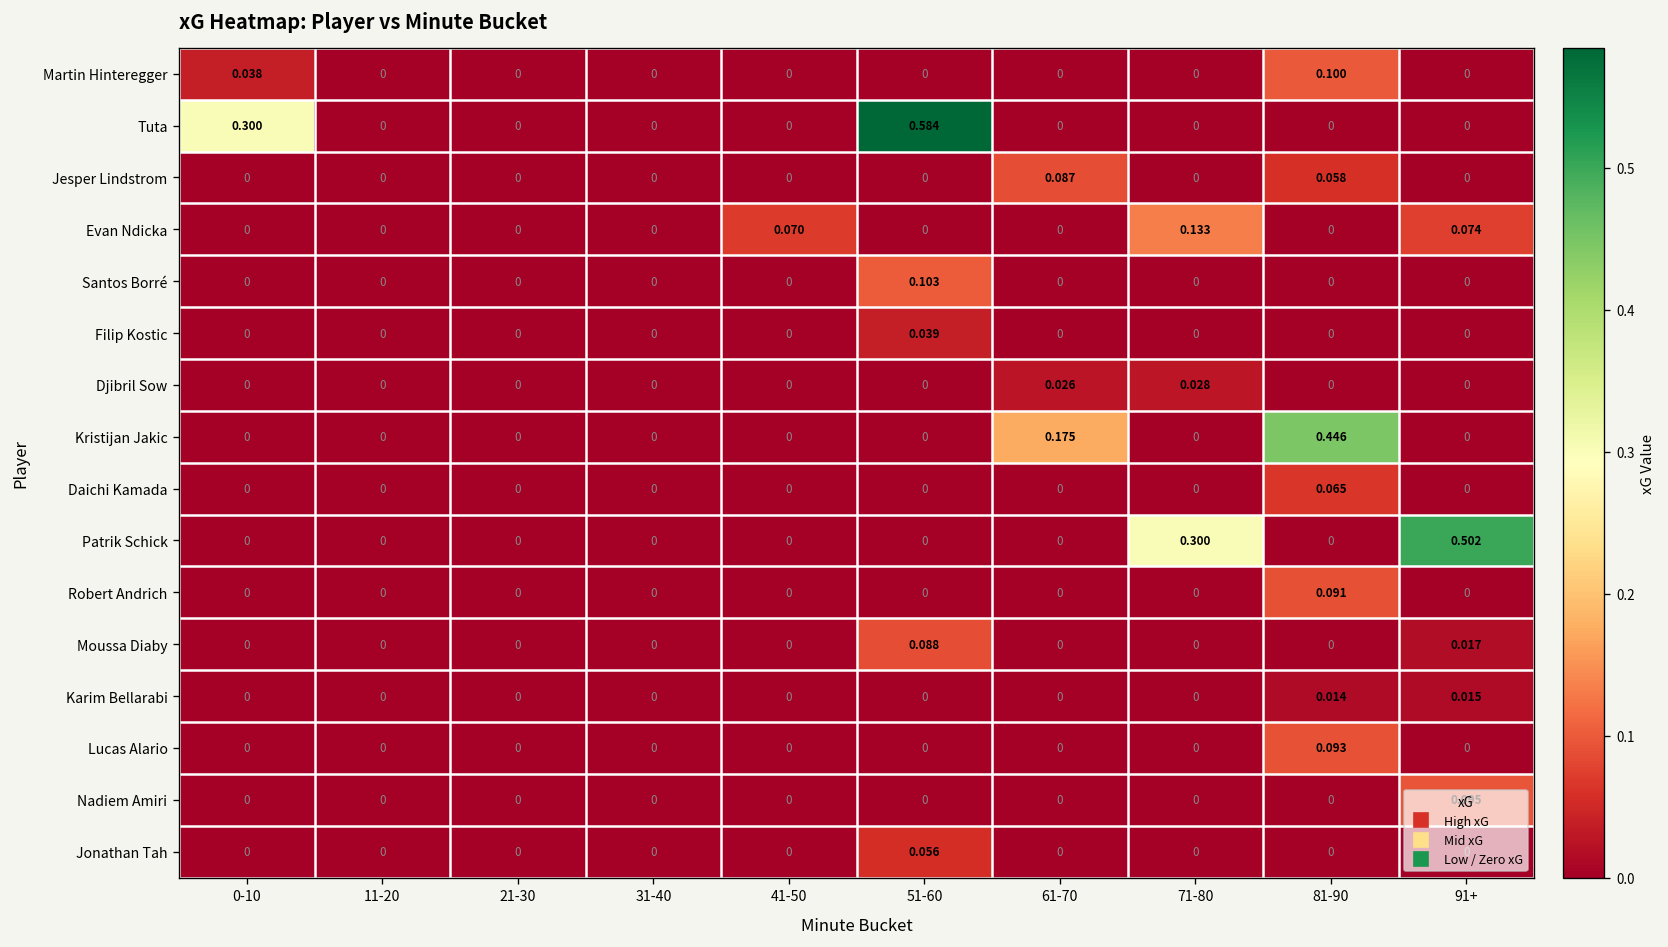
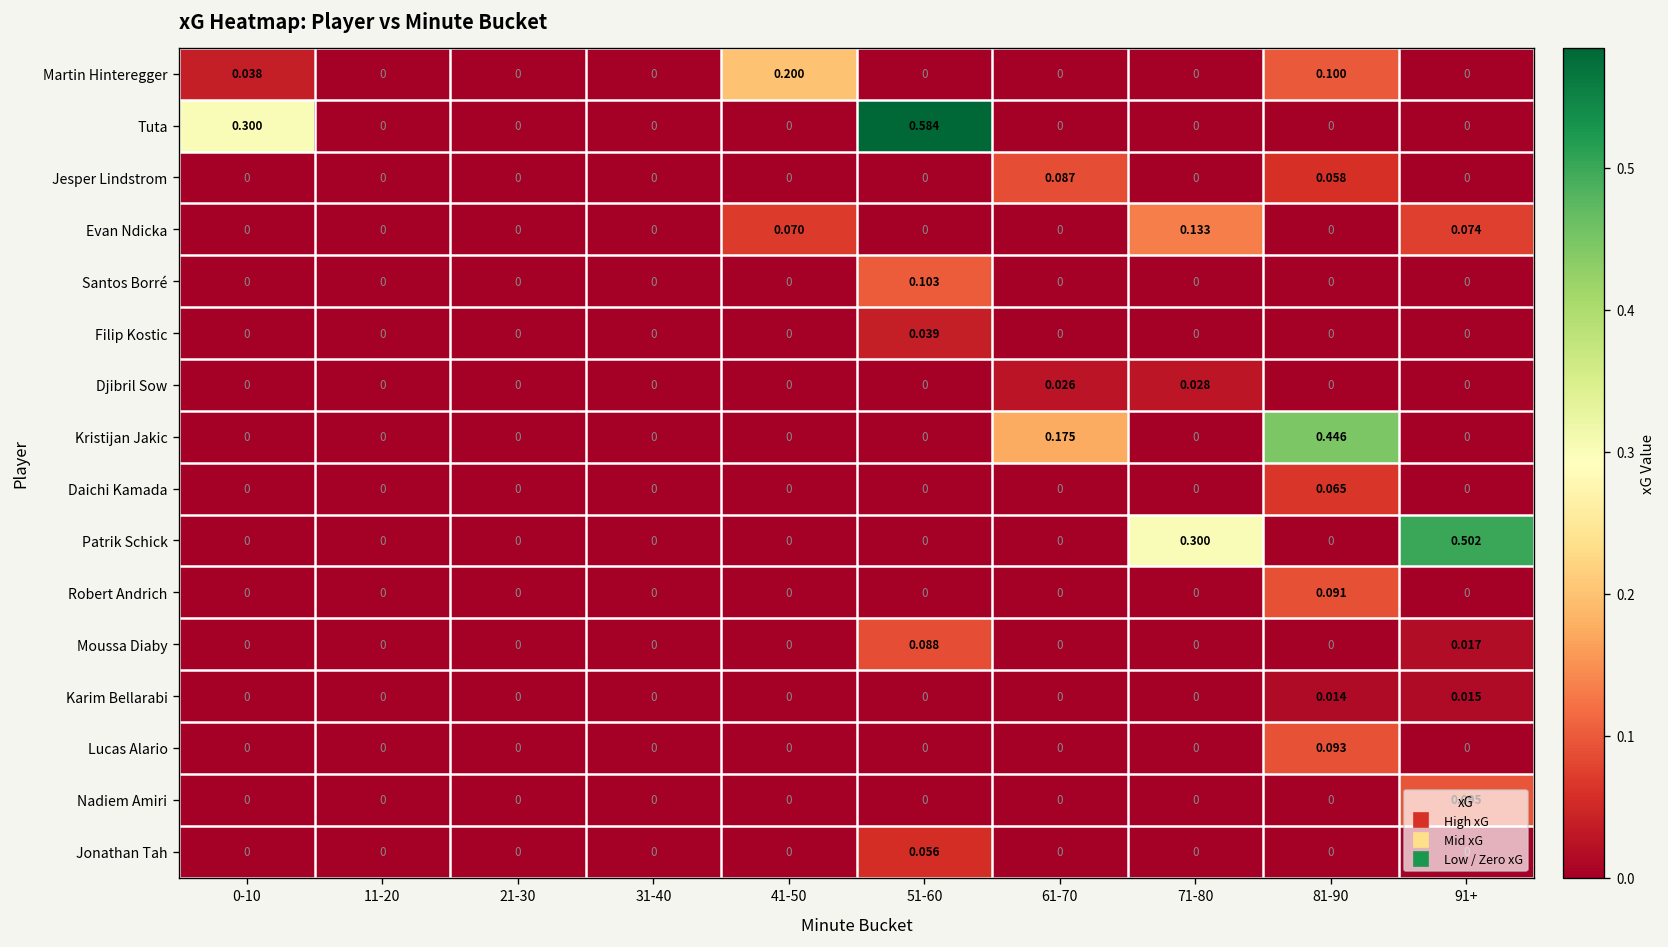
  {
    "Martin Hinteregger": {
      "0-10": 0.038,
      "11-20": 0,
      "21-30": 0,
      "31-40": 0,
-     "41-50": 0,
+     "41-50": 0.200,
      "51-60": 0,
      "61-70": 0,
      "71-80": 0,
      "81-90": 0.100,
      "91+": 0
    },
    "Tuta": {
      "0-10": 0.300,
      "11-20": 0,
      "21-30": 0,
      "31-40": 0,
      "41-50": 0,
      "51-60": 0.584,
      "61-70": 0,
      "71-80": 0,
      "81-90": 0,
      "91+": 0
    },
    "Jesper Lindstrom": {
      "0-10": 0,
      "11-20": 0,
      "21-30": 0,
      "31-40": 0,
      "41-50": 0,
      "51-60": 0,
      "61-70": 0.087,
      "71-80": 0,
      "81-90": 0.058,
      "91+": 0
    },
    "Evan Ndicka": {
      "0-10": 0,
      "11-20": 0,
      "21-30": 0,
      "31-40": 0,
      "41-50": 0.070,
      "51-60": 0,
      "61-70": 0,
      "71-80": 0.133,
      "81-90": 0,
      "91+": 0.074
    },
    "Santos Borré": {
      "0-10": 0,
      "11-20": 0,
      "21-30": 0,
      "31-40": 0,
      "41-50": 0,
      "51-60": 0.103,
      "61-70": 0,
      "71-80": 0,
      "81-90": 0,
      "91+": 0
    },
    "Filip Kostic": {
      "0-10": 0,
      "11-20": 0,
      "21-30": 0,
      "31-40": 0,
      "41-50": 0,
      "51-60": 0.039,
      "61-70": 0,
      "71-80": 0,
      "81-90": 0,
      "91+": 0
    },
    "Djibril Sow": {
      "0-10": 0,
      "11-20": 0,
      "21-30": 0,
      "31-40": 0,
      "41-50": 0,
      "51-60": 0,
      "61-70": 0.026,
      "71-80": 0.028,
      "81-90": 0,
      "91+": 0
    },
    "Kristijan Jakic": {
      "0-10": 0,
      "11-20": 0,
      "21-30": 0,
      "31-40": 0,
      "41-50": 0,
      "51-60": 0,
      "61-70": 0.175,
      "71-80": 0,
      "81-90": 0.446,
      "91+": 0
    },
    "Daichi Kamada": {
      "0-10": 0,
      "11-20": 0,
      "21-30": 0,
      "31-40": 0,
      "41-50": 0,
      "51-60": 0,
      "61-70": 0,
      "71-80": 0,
      "81-90": 0.065,
      "91+": 0
    },
    "Patrik Schick": {
      "0-10": 0,
      "11-20": 0,
      "21-30": 0,
      "31-40": 0,
      "41-50": 0,
      "51-60": 0,
      "61-70": 0,
      "71-80": 0.300,
      "81-90": 0,
      "91+": 0.502
    },
    "Robert Andrich": {
      "0-10": 0,
      "11-20": 0,
      "21-30": 0,
      "31-40": 0,
      "41-50": 0,
      "51-60": 0,
      "61-70": 0,
      "71-80": 0,
      "81-90": 0.091,
      "91+": 0
    },
    "Moussa Diaby": {
      "0-10": 0,
      "11-20": 0,
      "21-30": 0,
      "31-40": 0,
      "41-50": 0,
      "51-60": 0.088,
      "61-70": 0,
      "71-80": 0,
      "81-90": 0,
      "91+": 0.017
    },
    "Karim Bellarabi": {
      "0-10": 0,
      "11-20": 0,
      "21-30": 0,
      "31-40": 0,
      "41-50": 0,
      "51-60": 0,
      "61-70": 0,
      "71-80": 0,
      "81-90": 0.014,
      "91+": 0.015
    },
    "Lucas Alario": {
      "0-10": 0,
      "11-20": 0,
      "21-30": 0,
      "31-40": 0,
      "41-50": 0,
      "51-60": 0,
      "61-70": 0,
      "71-80": 0,
      "81-90": 0.093,
      "91+": 0
    },
    "Nadiem Amiri": {
      "0-10": 0,
      "11-20": 0,
      "21-30": 0,
      "31-40": 0,
      "41-50": 0,
      "51-60": 0,
      "61-70": 0,
      "71-80": 0,
      "81-90": 0
    },
    "Jonathan Tah": {
      "0-10": 0,
      "11-20": 0,
      "21-30": 0,
      "31-40": 0,
      "41-50": 0,
      "51-60": 0.056,
      "61-70": 0,
      "71-80": 0,
      "81-90": 0
    }
  }
